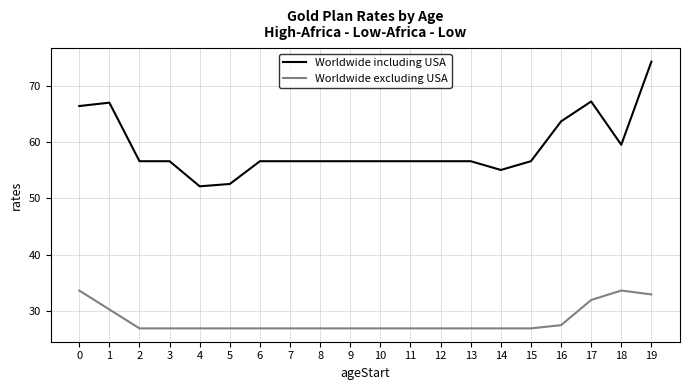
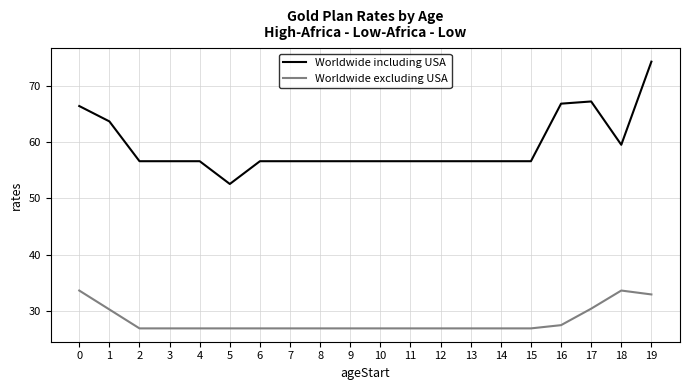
  {
    "Worldwide including USA": {
      "0": 66,
-     "1": 67,
+     "1": 64,
      "2": 57,
      "3": 57,
-     "4": 52,
+     "4": 57,
      "5": 53,
      "6": 57,
      "7": 57,
      "8": 57,
      "9": 57,
      "10": 57,
      "11": 57,
      "12": 57,
      "13": 57,
-     "14": 55,
+     "14": 57,
      "15": 57,
-     "16": 64,
+     "16": 67,
      "17": 67,
      "18": 59,
      "19": 74
    },
    "Worldwide excluding USA": {
      "0": 34,
      "1": 30,
      "2": 27,
      "3": 27,
      "4": 27,
      "5": 27,
      "6": 27,
      "7": 27,
      "8": 27,
      "9": 27,
      "10": 27,
      "11": 27,
      "12": 27,
      "13": 27,
      "14": 27,
      "15": 27,
      "16": 27,
-     "17": 32,
+     "17": 30,
      "18": 34,
      "19": 33
    }
  }
